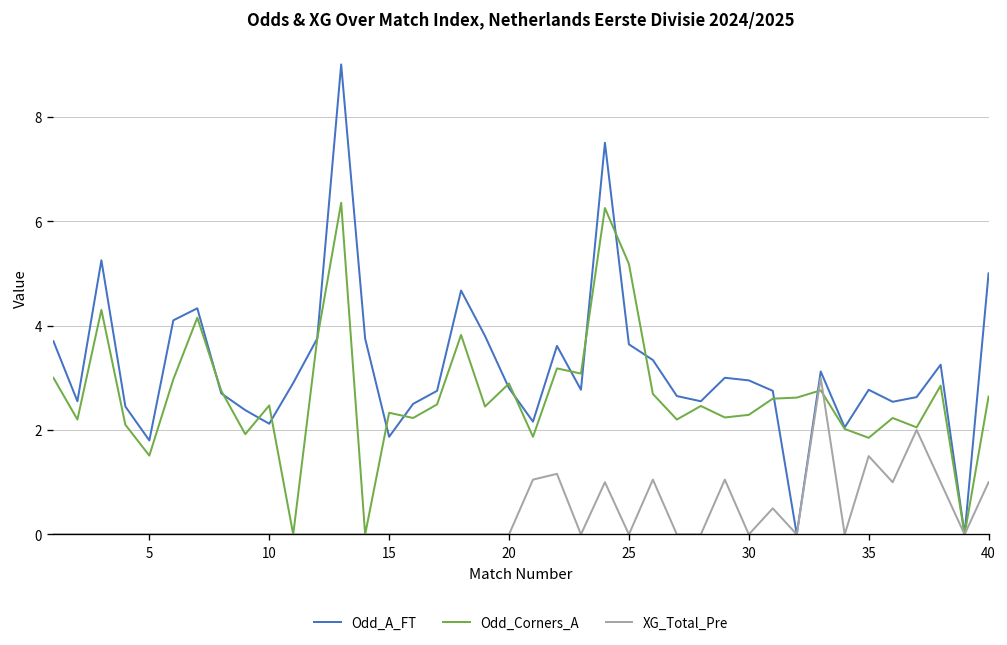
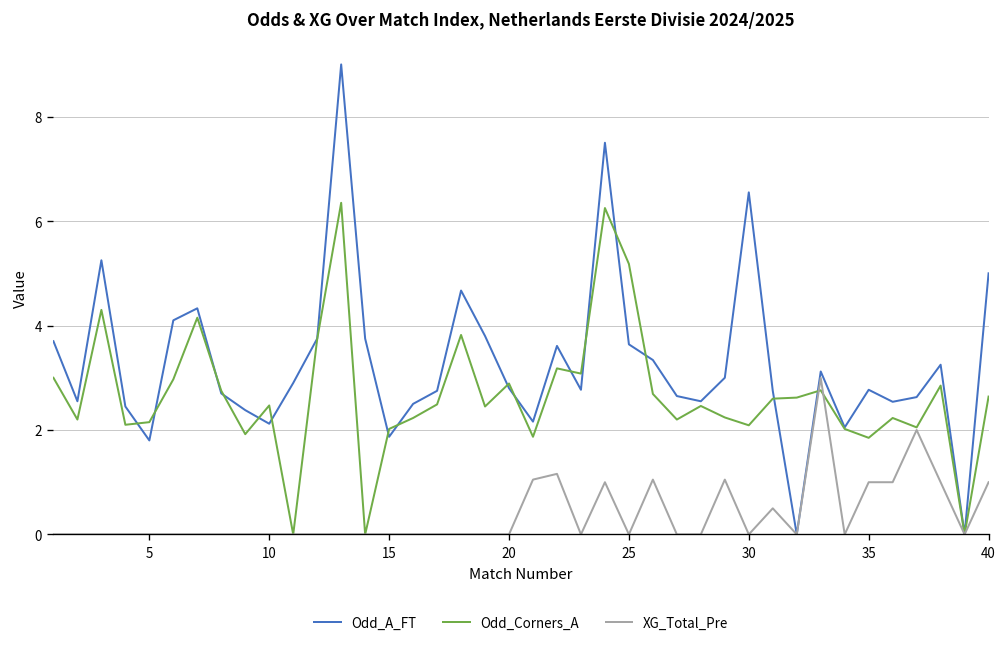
  {
    "Odd_A_FT": {
      "5": 1.8,
      "10": 2.1,
      "15": 1.9,
      "20": 2.8,
      "25": 3.6,
-     "30": 3.0,
+     "30": 6.6,
      "35": 2.8,
      "40": 5.0
    },
    "Odd_Corners_A": {
-     "5": 1.5,
+     "5": 2.2,
      "10": 2.5,
-     "15": 2.3,
+     "15": 2.0,
      "20": 2.9,
      "25": 5.2,
-     "30": 2.3,
+     "30": 2.1,
      "35": 1.9,
      "40": 2.6
    },
    "XG_Total_Pre": {
      "5": 0.0,
      "10": 0.0,
      "15": 0.0,
      "20": 0.0,
      "25": 0.0,
      "30": 0.0,
-     "35": 1.5,
+     "35": 1.0,
      "40": 1.0
    }
  }
